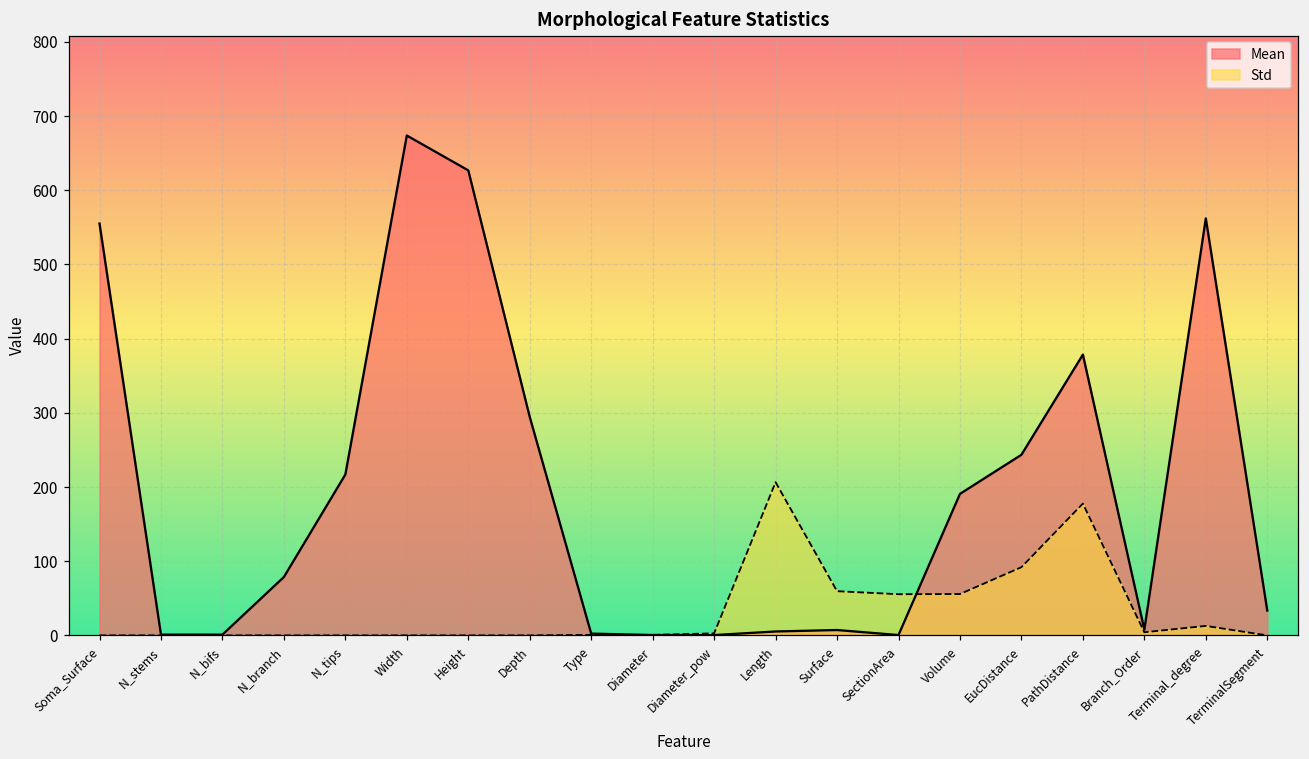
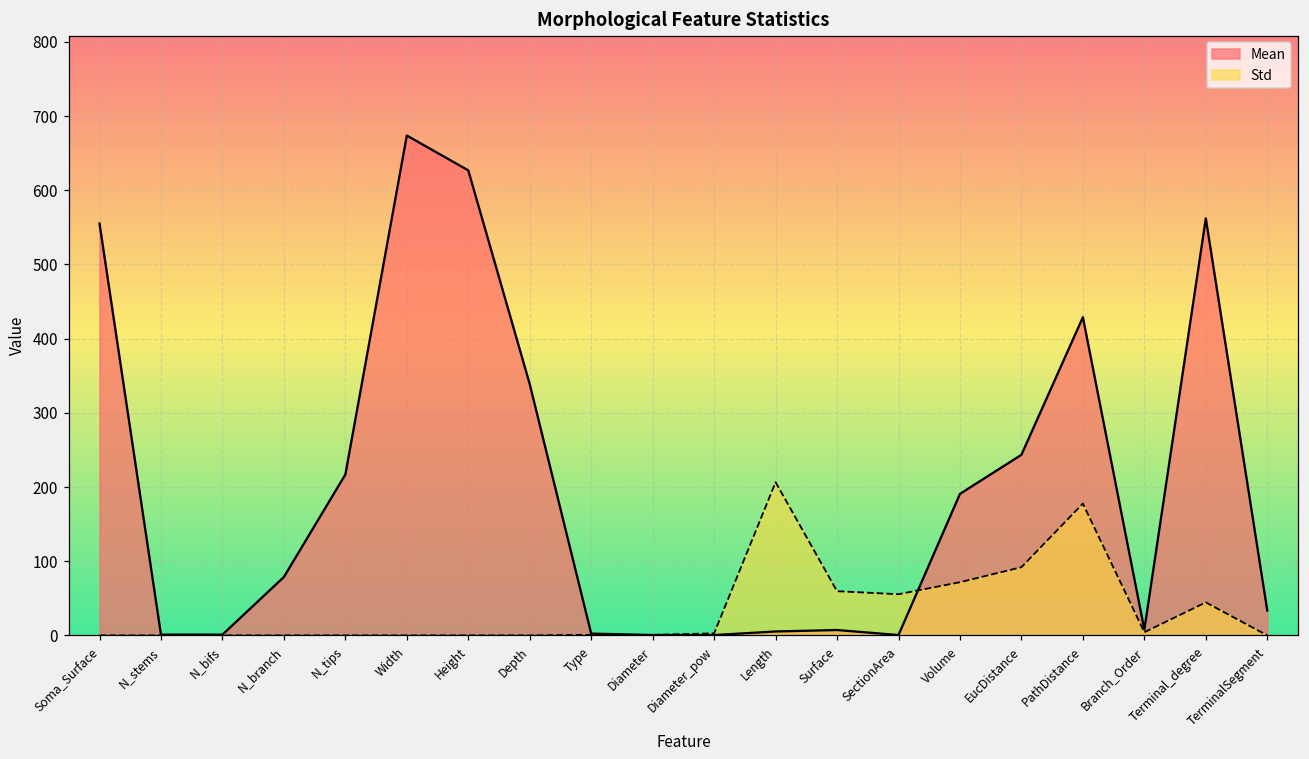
  {
    "Mean": {
      "Soma_Surface": 560,
      "N_branch": 80,
      "N_tips": 220,
      "Width": 670,
      "Height": 630,
-     "Depth": 290,
+     "Depth": 340,
      "Length": 10,
      "Surface": 10,
      "SectionArea": 0,
      "Volume": 190,
      "EucDistance": 240,
-     "PathDistance": 380,
+     "PathDistance": 430,
      "Terminal_degree": 560,
      "TerminalSegment": 30
    },
    "Std": {
      "Soma_Surface": 0,
      "N_branch": 0,
      "N_tips": 0,
      "Width": 0,
      "Height": 0,
      "Depth": 0,
      "Length": 210,
      "Surface": 60,
      "SectionArea": 60,
-     "Volume": 60,
+     "Volume": 70,
      "EucDistance": 90,
      "PathDistance": 180,
-     "Terminal_degree": 10,
+     "Terminal_degree": 40,
      "TerminalSegment": 0
    }
  }
